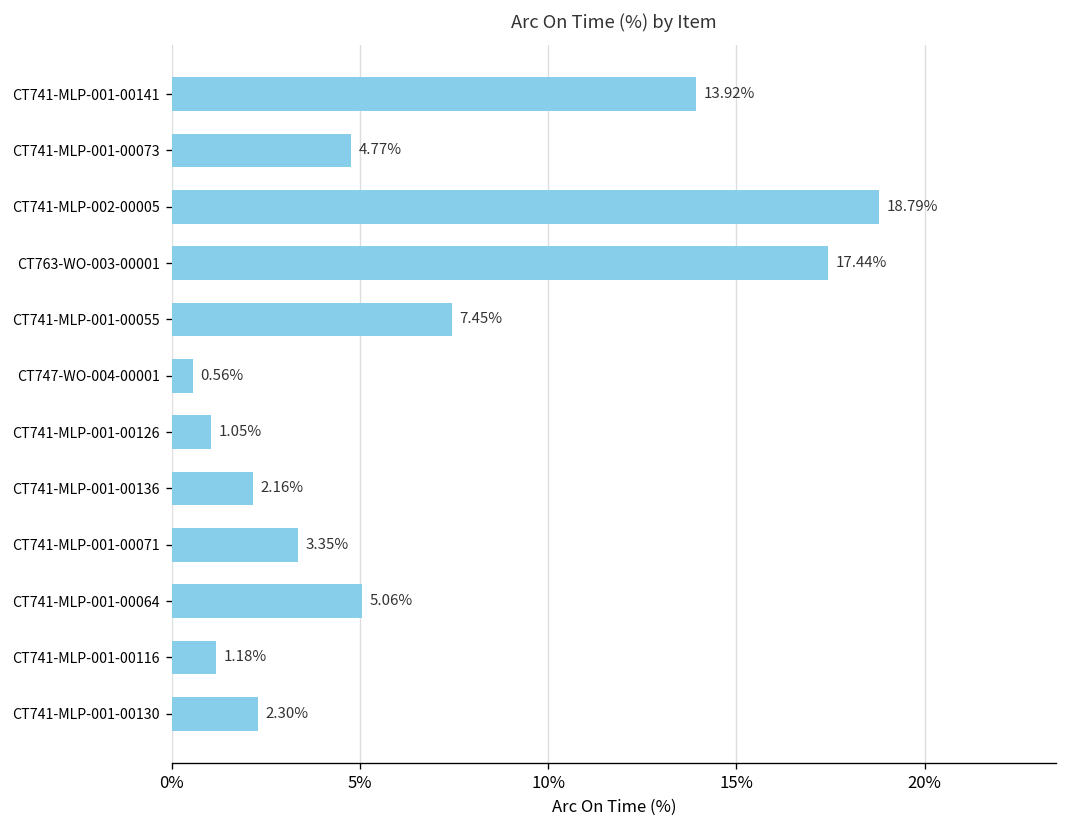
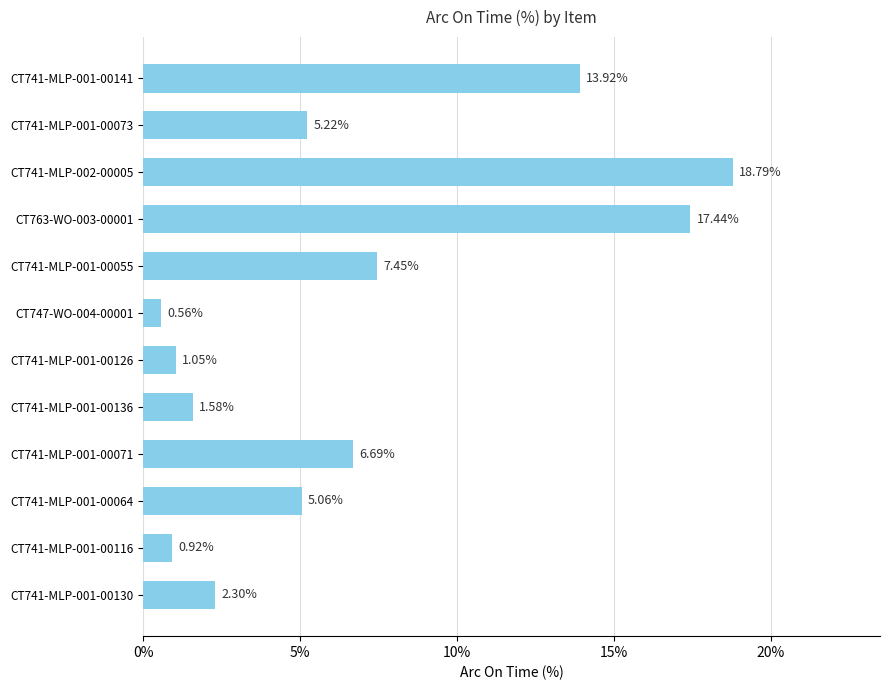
  {
    "CT741-MLP-001-00141": "13.92%",
-   "CT741-MLP-001-00073": "4.77%",
+   "CT741-MLP-001-00073": "5.22%",
    "CT741-MLP-002-00005": "18.79%",
    "CT763-WO-003-00001": "17.44%",
    "CT741-MLP-001-00055": "7.45%",
    "CT747-WO-004-00001": "0.56%",
    "CT741-MLP-001-00126": "1.05%",
-   "CT741-MLP-001-00136": "2.16%",
-   "CT741-MLP-001-00071": "3.35%",
+   "CT741-MLP-001-00136": "1.58%",
+   "CT741-MLP-001-00071": "6.69%",
    "CT741-MLP-001-00064": "5.06%",
-   "CT741-MLP-001-00116": "1.18%",
+   "CT741-MLP-001-00116": "0.92%",
    "CT741-MLP-001-00130": "2.30%"
  }
